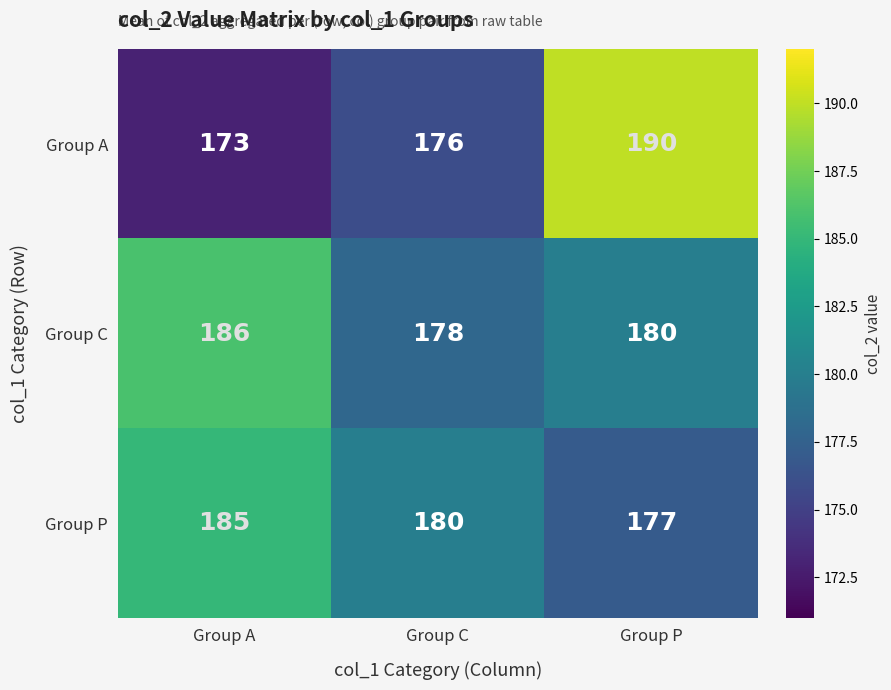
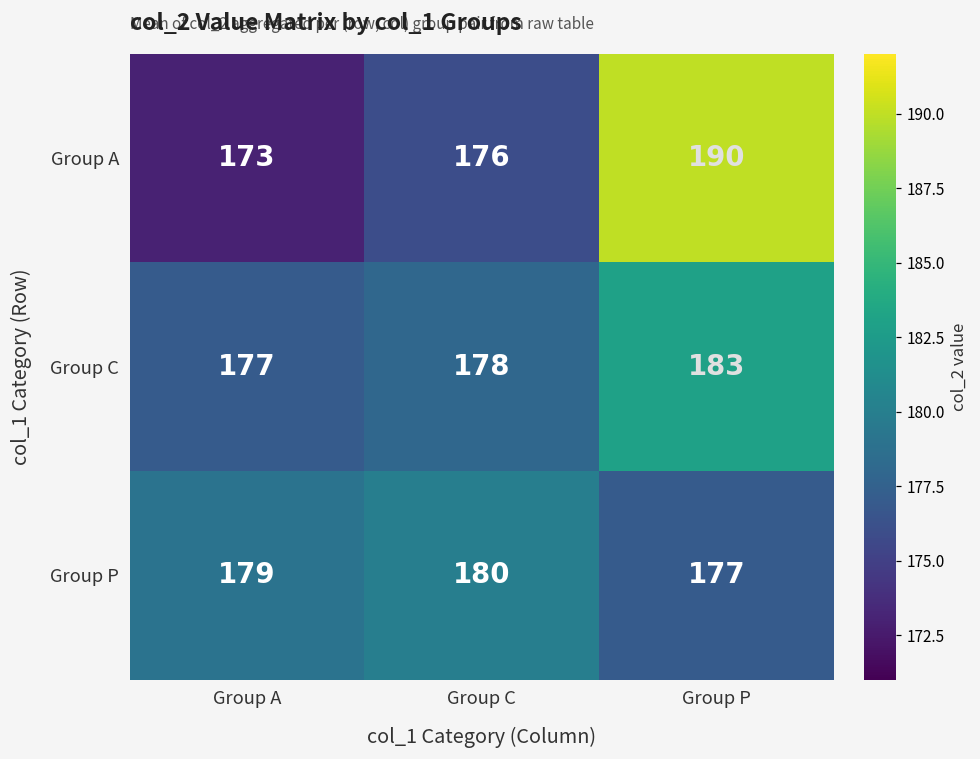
  {
    "Group A": {
      "Group A": 173,
      "Group C": 176,
      "Group P": 190
    },
    "Group C": {
-     "Group A": 186,
+     "Group A": 177,
      "Group C": 178,
-     "Group P": 180
+     "Group P": 183
    },
    "Group P": {
-     "Group A": 185,
+     "Group A": 179,
      "Group C": 180,
      "Group P": 177
    }
  }
